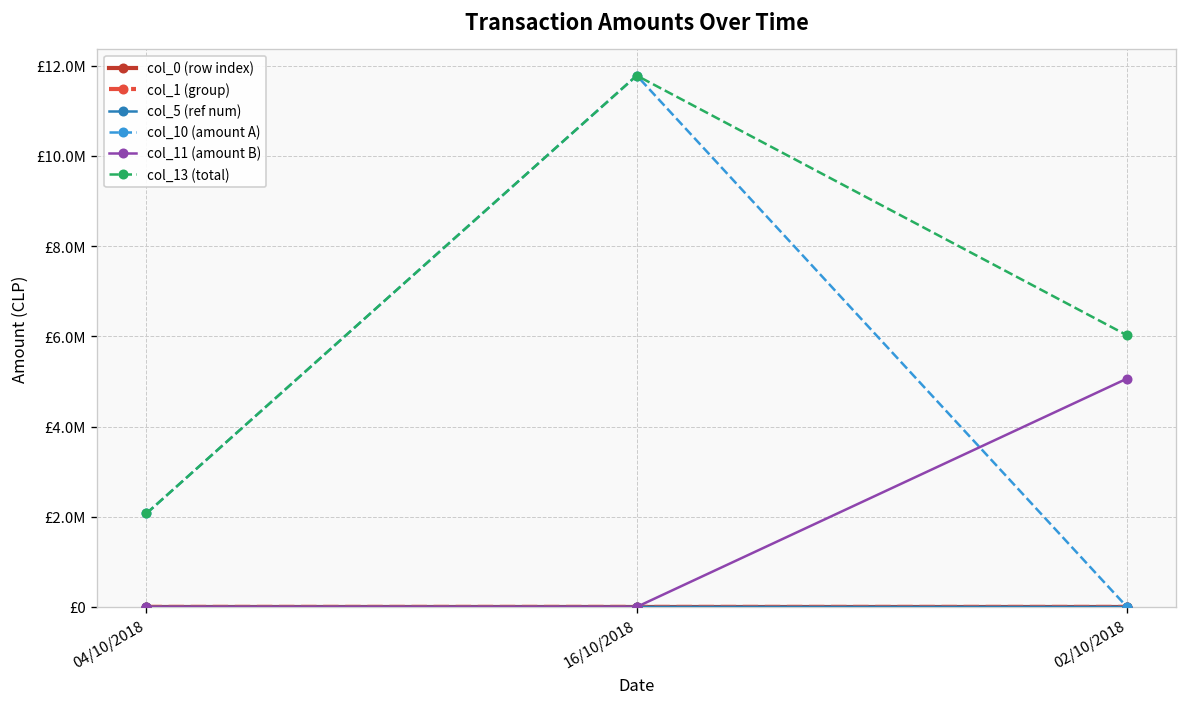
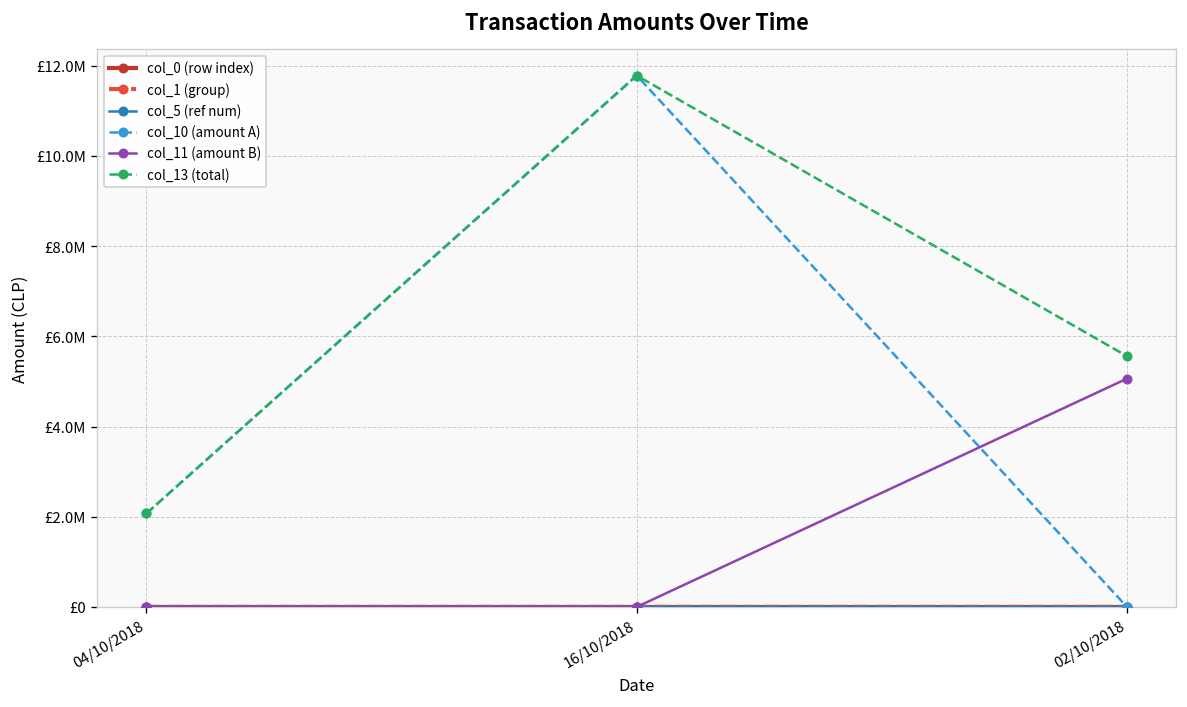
  {
    "col_11 (amount B)": {
      "02/10/2018": "£5100000"
    },
    "col_13 (total)": {
-     "02/10/2018": "£6000000"
+     "02/10/2018": "£5600000"
    }
  }
